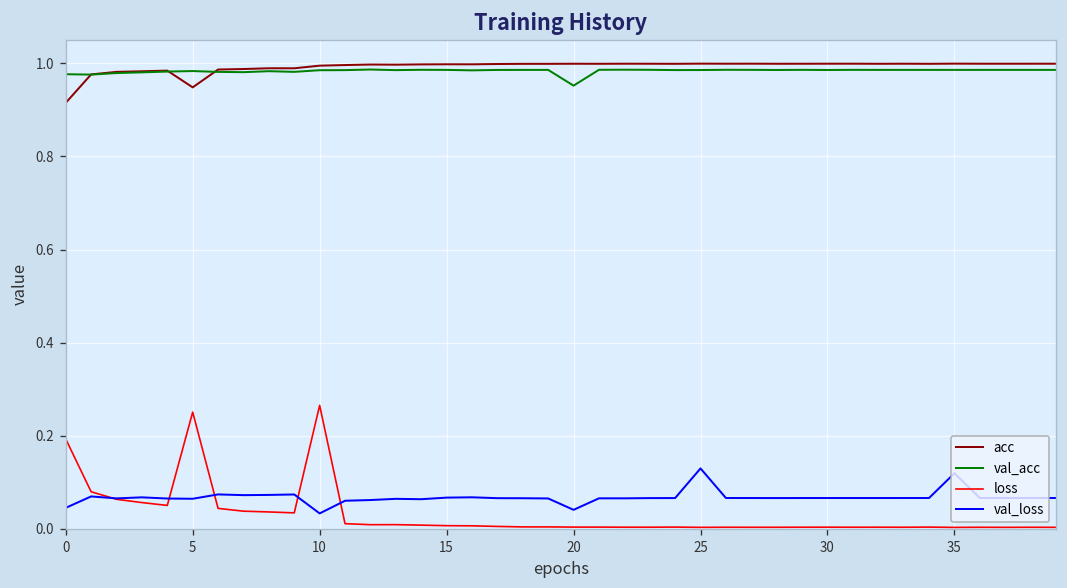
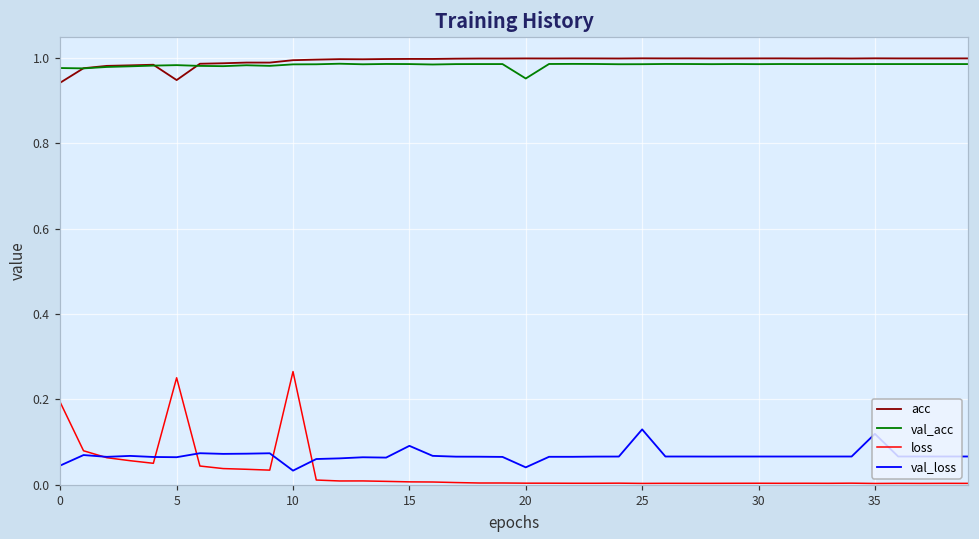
  {
    "acc": {
-     "0": 0.91,
+     "0": 0.94,
      "5": 0.95,
      "10": 0.99,
      "15": 1.00,
      "20": 1.00,
      "25": 1.00,
      "30": 1.00,
      "35": 1.00
    },
    "val_acc": {
      "0": 0.98,
      "5": 0.98,
      "10": 0.99,
      "15": 0.99,
      "20": 0.95,
      "25": 0.99,
      "30": 0.99,
      "35": 0.99
    },
    "loss": {
      "0": 0.19,
      "5": 0.25,
      "10": 0.27,
      "15": 0.01,
      "20": 0.00,
      "25": 0.00,
      "30": 0.00,
      "35": 0.00
    },
    "val_loss": {
      "0": 0.05,
      "5": 0.06,
      "10": 0.03,
-     "15": 0.07,
+     "15": 0.09,
      "20": 0.04,
      "25": 0.13,
      "30": 0.07
    }
  }
